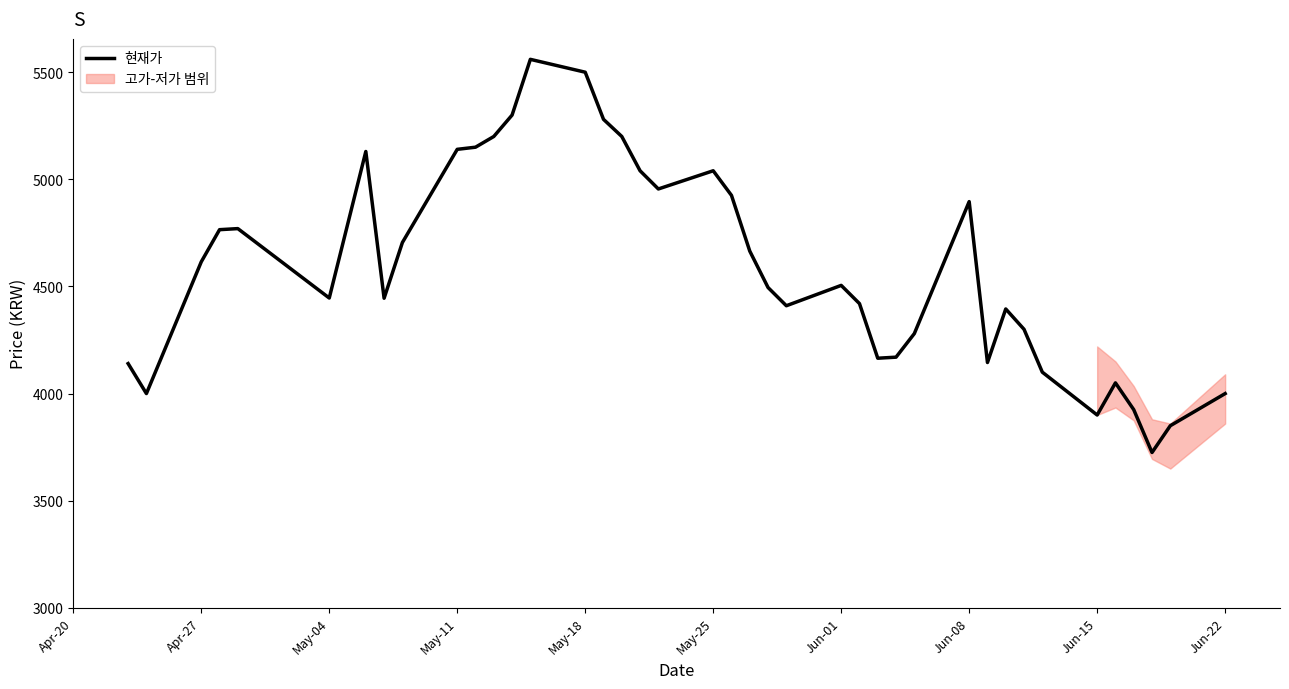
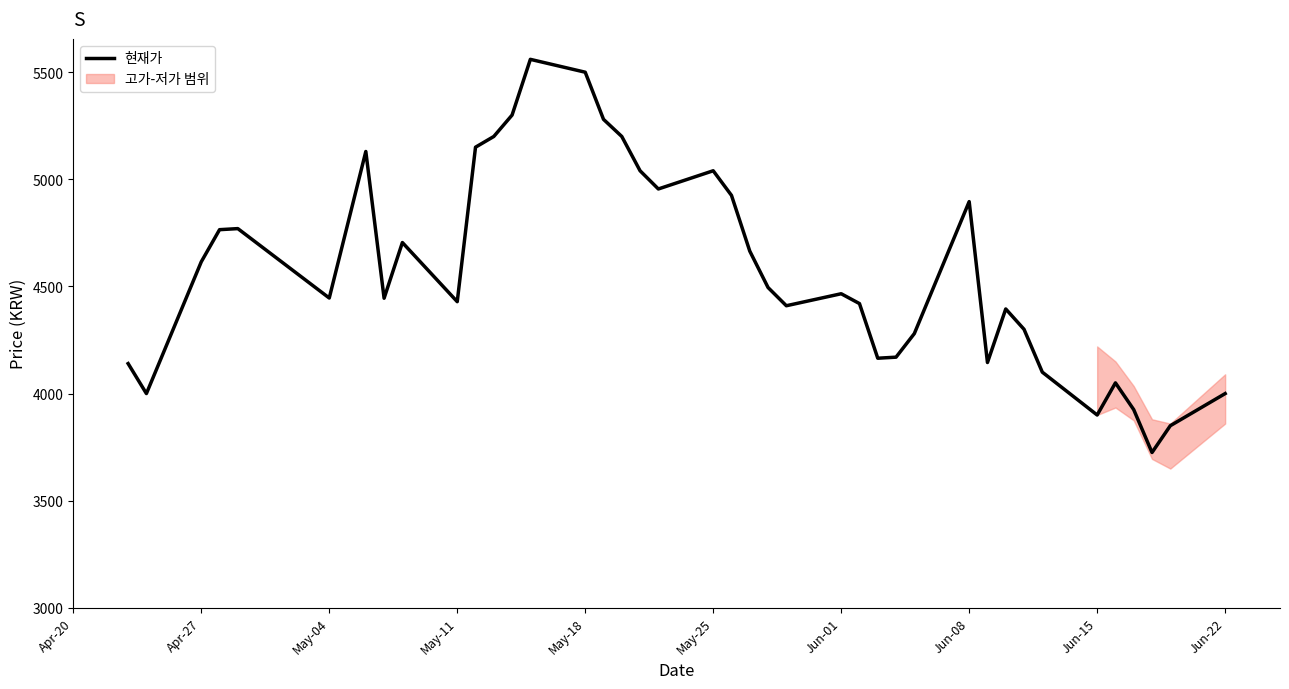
  {
    "현재가": {
      "Apr-27": 4620,
      "May-04": 4450,
-     "May-11": 5140,
+     "May-11": 4430,
      "May-18": 5500,
      "May-25": 5040,
-     "Jun-01": 4510,
+     "Jun-01": 4470,
      "Jun-08": 4900,
      "Jun-15": 3900,
      "Jun-22": 4000
    }
  }
